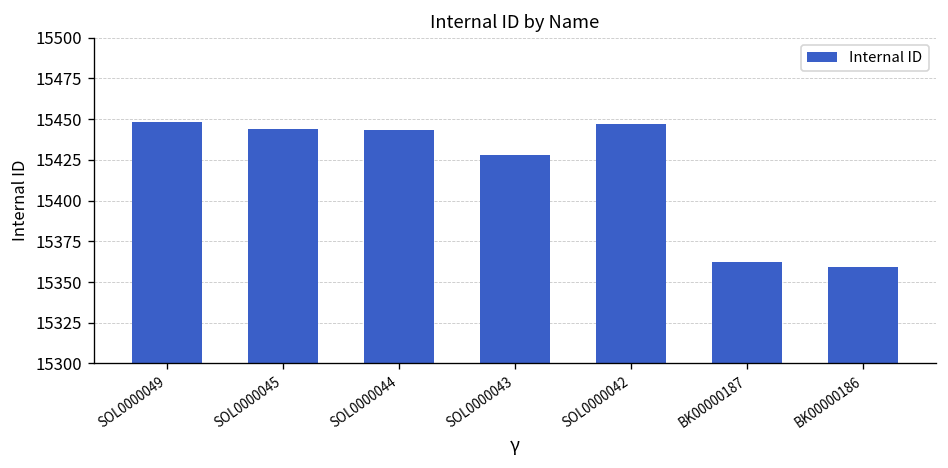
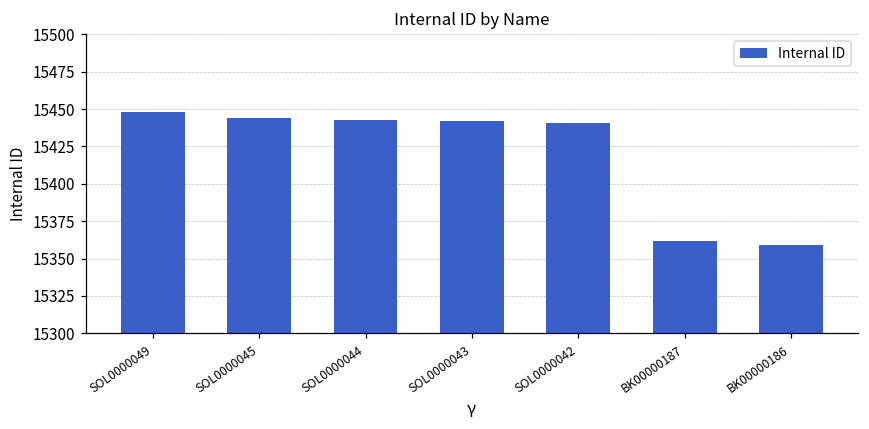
  {
    "SOL0000049": 15448,
    "SOL0000045": 15444,
    "SOL0000044": 15443,
-   "SOL0000043": 15428,
-   "SOL0000042": 15447,
+   "SOL0000043": 15442,
+   "SOL0000042": 15441,
    "BK00000187": 15362,
    "BK00000186": 15359
  }
